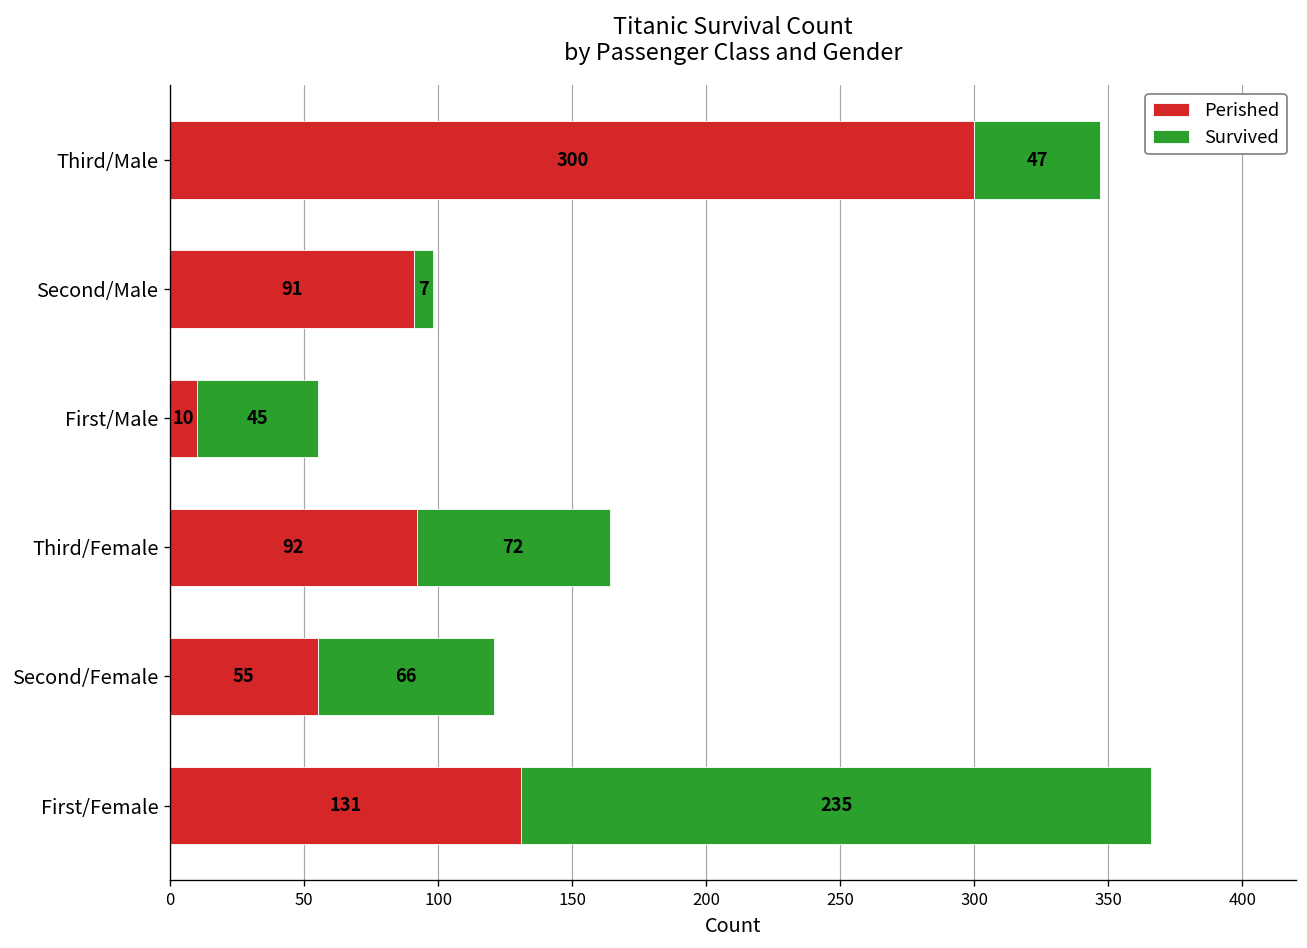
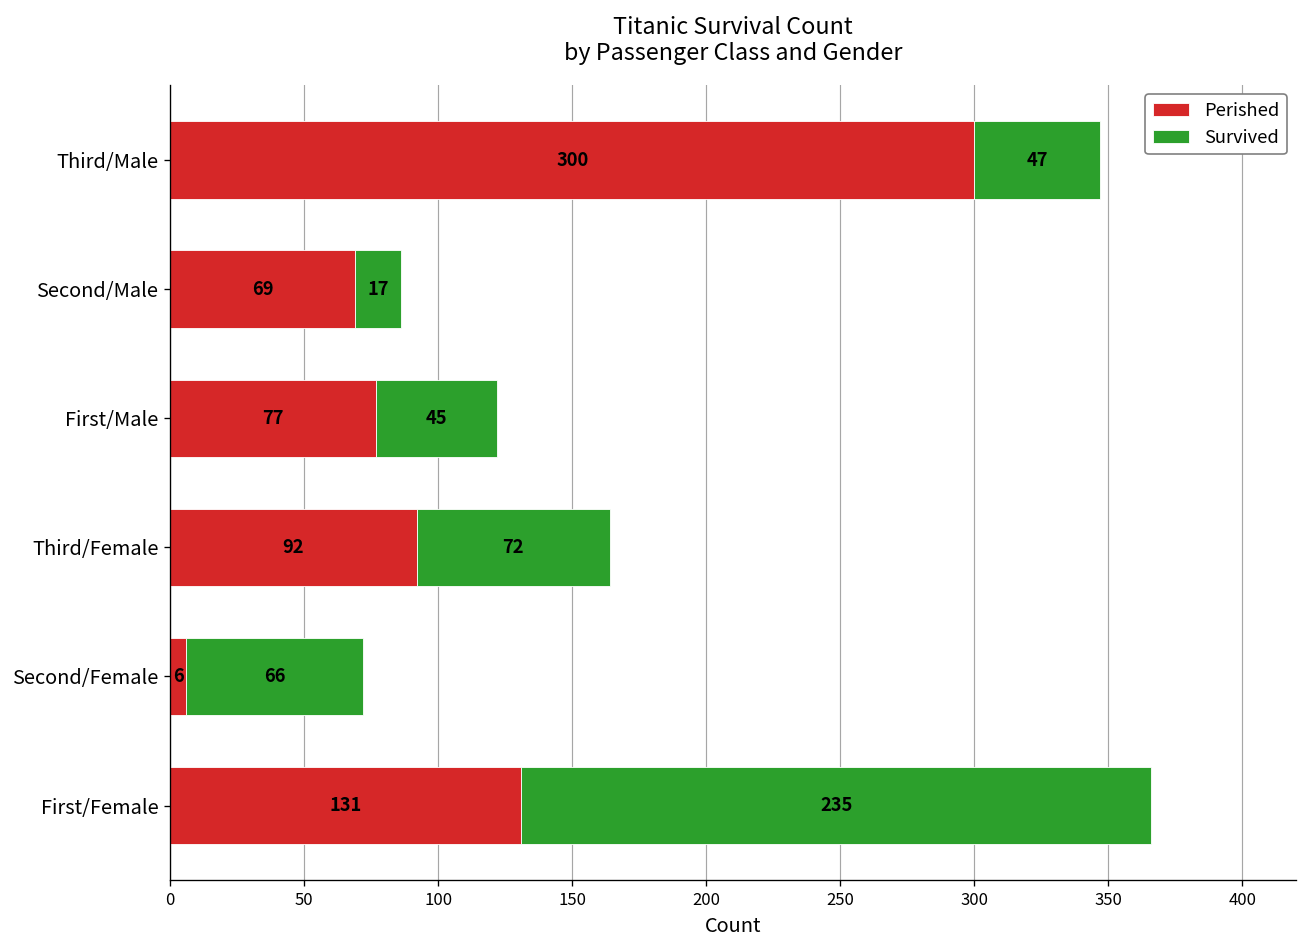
  {
    "Perished": {
      "Third/Male": 300,
-     "Second/Male": 91,
-     "First/Male": 10,
+     "Second/Male": 69,
+     "First/Male": 77,
      "Third/Female": 92,
-     "Second/Female": 55,
+     "Second/Female": 6,
      "First/Female": 131
    },
    "Survived": {
      "Third/Male": 47,
-     "Second/Male": 7,
+     "Second/Male": 17,
      "First/Male": 45,
      "Third/Female": 72,
      "Second/Female": 66,
      "First/Female": 235
    }
  }
